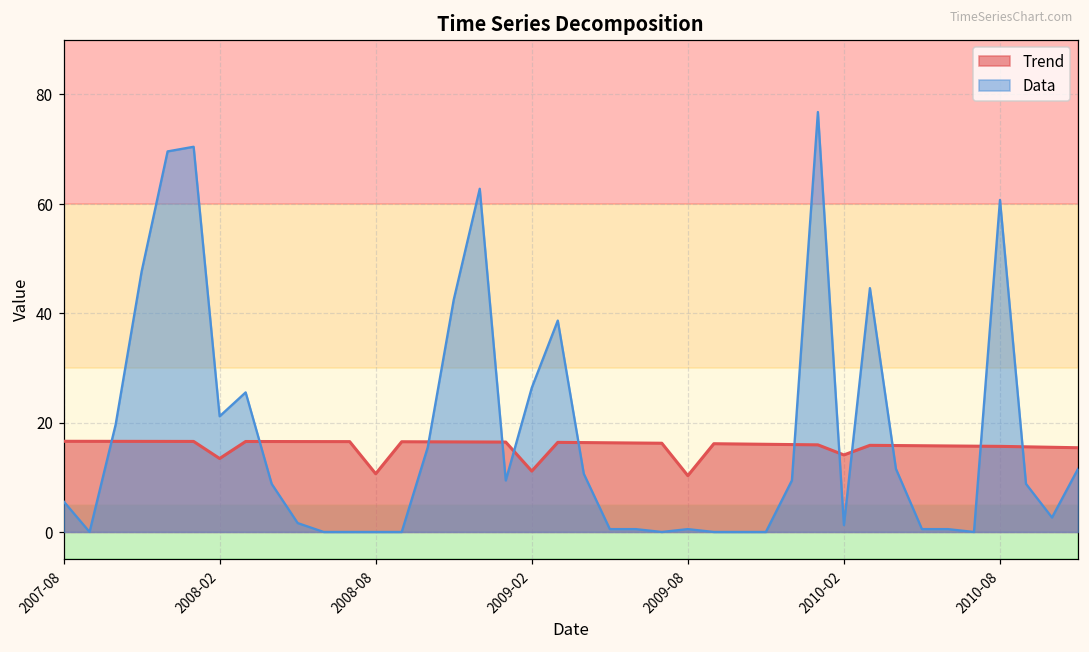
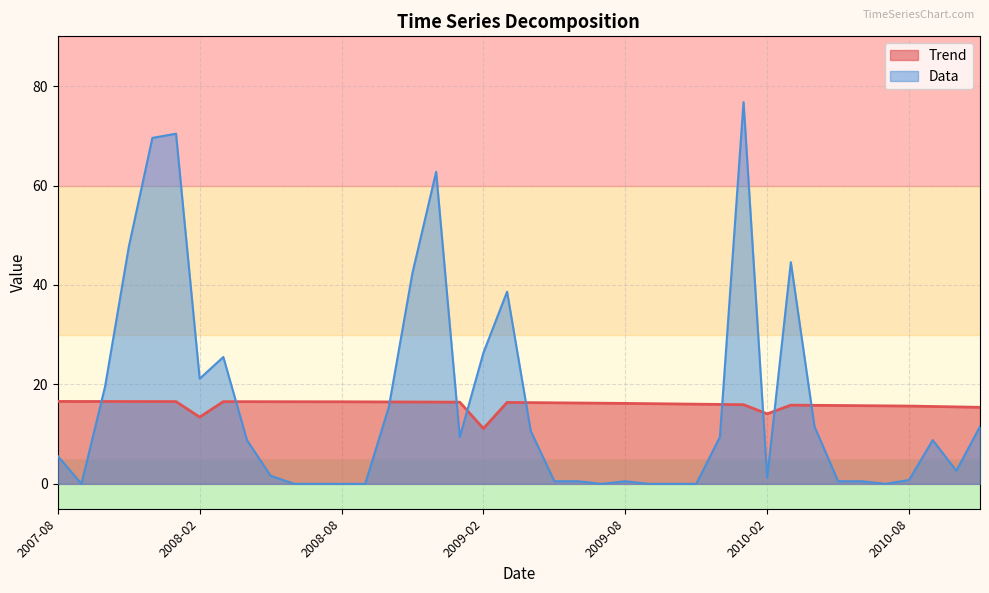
  {
    "Trend": {
      "2007-08": 17,
      "2008-02": 13,
-     "2008-08": 11,
+     "2008-08": 17,
      "2009-02": 11,
-     "2009-08": 10,
+     "2009-08": 16,
      "2010-02": 14,
      "2010-08": 16
    },
    "Data": {
      "2007-08": 6,
      "2008-02": 21,
      "2008-08": 0,
      "2009-02": 26,
      "2009-08": 1,
      "2010-02": 1,
-     "2010-08": 61
+     "2010-08": 1
    }
  }
